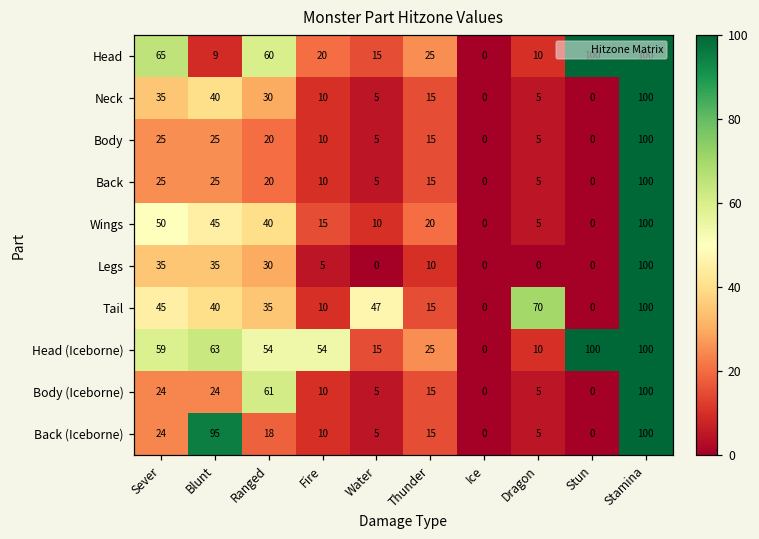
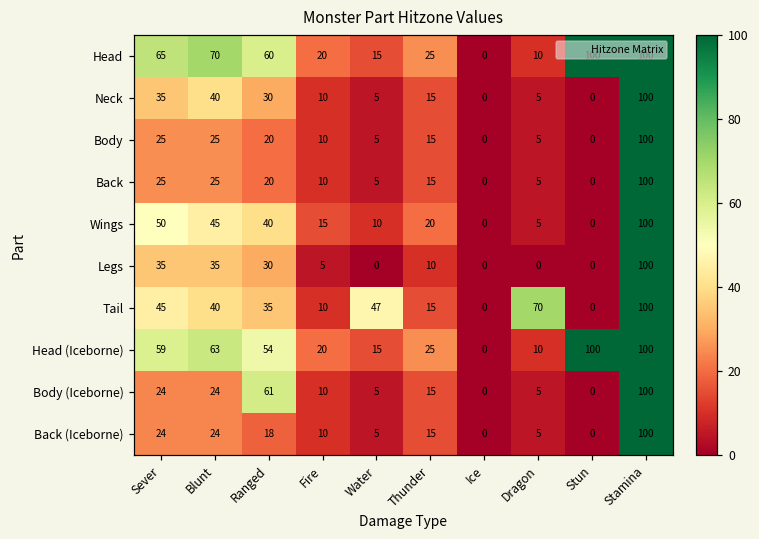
  {
    "Head": {
      "Sever": 65,
-     "Blunt": 9,
+     "Blunt": 70,
      "Ranged": 60,
      "Fire": 20,
      "Water": 15,
      "Thunder": 25,
      "Ice": 0,
      "Dragon": 10
    },
    "Neck": {
      "Sever": 35,
      "Blunt": 40,
      "Ranged": 30,
      "Fire": 10,
      "Water": 5,
      "Thunder": 15,
      "Ice": 0,
      "Dragon": 5,
      "Stun": 0,
      "Stamina": 100
    },
    "Body": {
      "Sever": 25,
      "Blunt": 25,
      "Ranged": 20,
      "Fire": 10,
      "Water": 5,
      "Thunder": 15,
      "Ice": 0,
      "Dragon": 5,
      "Stun": 0,
      "Stamina": 100
    },
    "Back": {
      "Sever": 25,
      "Blunt": 25,
      "Ranged": 20,
      "Fire": 10,
      "Water": 5,
      "Thunder": 15,
      "Ice": 0,
      "Dragon": 5,
      "Stun": 0,
      "Stamina": 100
    },
    "Wings": {
      "Sever": 50,
      "Blunt": 45,
      "Ranged": 40,
      "Fire": 15,
      "Water": 10,
      "Thunder": 20,
      "Ice": 0,
      "Dragon": 5,
      "Stun": 0,
      "Stamina": 100
    },
    "Legs": {
      "Sever": 35,
      "Blunt": 35,
      "Ranged": 30,
      "Fire": 5,
      "Water": 0,
      "Thunder": 10,
      "Ice": 0,
      "Dragon": 0,
      "Stun": 0,
      "Stamina": 100
    },
    "Tail": {
      "Sever": 45,
      "Blunt": 40,
      "Ranged": 35,
      "Fire": 10,
      "Water": 47,
      "Thunder": 15,
      "Ice": 0,
      "Dragon": 70,
      "Stun": 0,
      "Stamina": 100
    },
    "Head (Iceborne)": {
      "Sever": 59,
      "Blunt": 63,
      "Ranged": 54,
-     "Fire": 54,
+     "Fire": 20,
      "Water": 15,
      "Thunder": 25,
      "Ice": 0,
      "Dragon": 10,
      "Stun": 100,
      "Stamina": 100
    },
    "Body (Iceborne)": {
      "Sever": 24,
      "Blunt": 24,
      "Ranged": 61,
      "Fire": 10,
      "Water": 5,
      "Thunder": 15,
      "Ice": 0,
      "Dragon": 5,
      "Stun": 0,
      "Stamina": 100
    },
    "Back (Iceborne)": {
      "Sever": 24,
-     "Blunt": 95,
+     "Blunt": 24,
      "Ranged": 18,
      "Fire": 10,
      "Water": 5,
      "Thunder": 15,
      "Ice": 0,
      "Dragon": 5,
      "Stun": 0,
      "Stamina": 100
    }
  }
